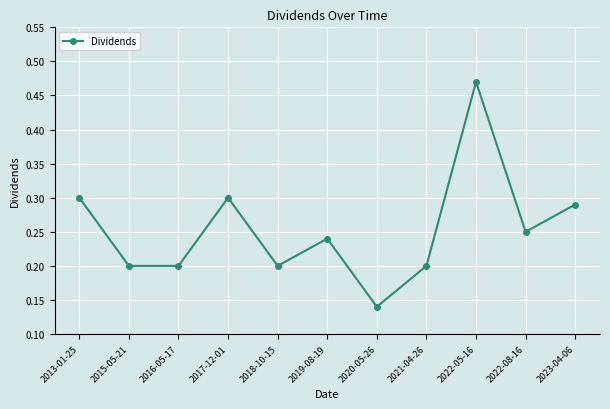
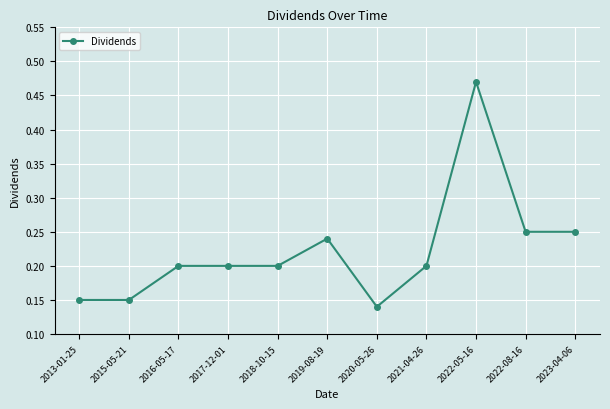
  {
-   "2013-01-25": 0.30,
-   "2015-05-21": 0.20,
+   "2013-01-25": 0.15,
+   "2015-05-21": 0.15,
    "2016-05-17": 0.20,
-   "2017-12-01": 0.3,
+   "2017-12-01": 0.2,
    "2018-10-15": 0.20,
    "2019-08-19": 0.24,
    "2020-05-26": 0.14,
    "2021-04-26": 0.20,
    "2022-05-16": 0.47,
    "2022-08-16": 0.25,
-   "2023-04-06": 0.29
+   "2023-04-06": 0.25
  }
